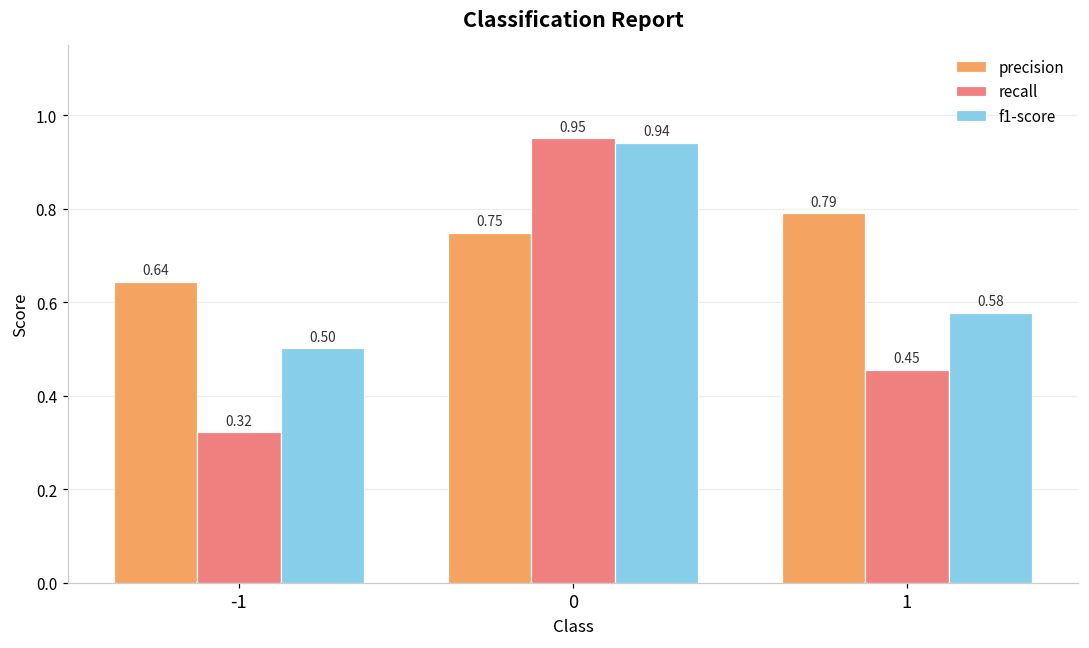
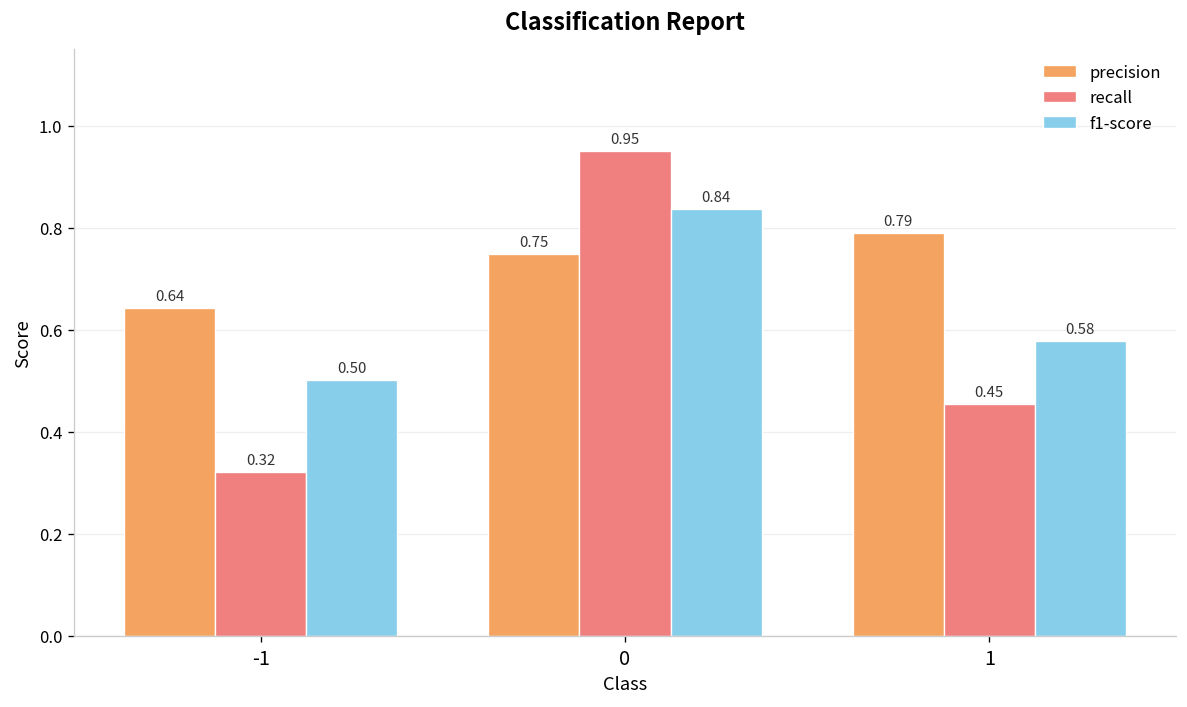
  {
    "f1-score": {
      "-1": 0.50,
-     "0": 0.94,
+     "0": 0.84,
      "1": 0.58
    }
  }
